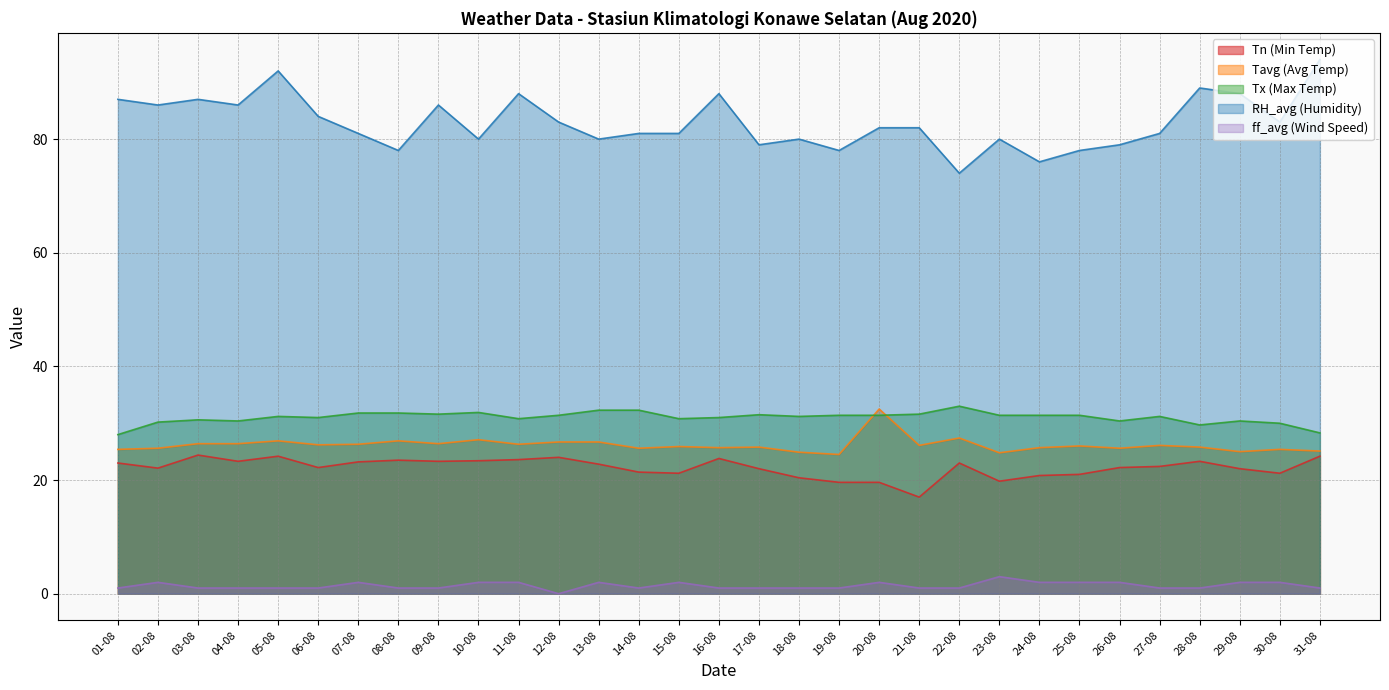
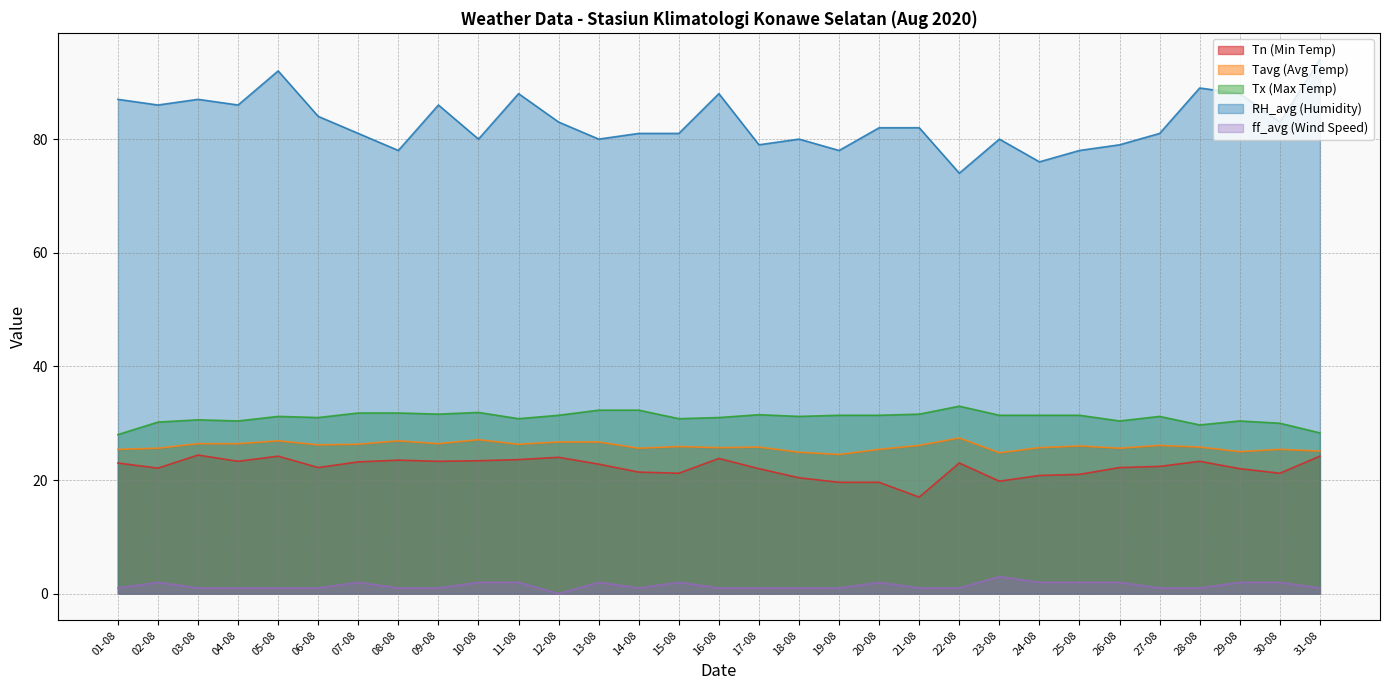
  {
    "Tn (Min Temp)": {
      "01-08": 23,
      "02-08": 22,
      "03-08": 24,
      "04-08": 23,
      "05-08": 24,
      "06-08": 22,
      "07-08": 23,
      "08-08": 24,
      "09-08": 23,
      "10-08": 23,
      "11-08": 24,
      "12-08": 24,
      "13-08": 23,
      "14-08": 21,
      "15-08": 21,
      "16-08": 24,
      "17-08": 22,
      "18-08": 20,
      "19-08": 20,
      "20-08": 20,
      "21-08": 17,
      "22-08": 23,
      "23-08": 20,
      "24-08": 21,
      "25-08": 21,
      "26-08": 22,
      "27-08": 22,
      "28-08": 23,
      "29-08": 22,
      "30-08": 21,
      "31-08": 24
    },
    "Tavg (Avg Temp)": {
      "01-08": 25,
      "02-08": 26,
      "03-08": 26,
      "04-08": 26,
      "05-08": 27,
      "06-08": 26,
      "07-08": 26,
      "08-08": 27,
      "09-08": 26,
      "10-08": 27,
      "11-08": 26,
      "12-08": 27,
      "13-08": 27,
      "14-08": 26,
      "15-08": 26,
      "16-08": 26,
      "17-08": 26,
      "18-08": 25,
      "19-08": 25,
-     "20-08": 33,
+     "20-08": 25,
      "21-08": 26,
      "22-08": 27,
      "23-08": 25,
      "24-08": 26,
      "25-08": 26,
      "26-08": 26,
      "27-08": 26,
      "28-08": 26,
      "29-08": 25,
      "30-08": 25,
      "31-08": 25
    },
    "Tx (Max Temp)": {
      "01-08": 28,
      "02-08": 30,
      "03-08": 31,
      "04-08": 30,
      "05-08": 31,
      "06-08": 31,
      "07-08": 32,
      "08-08": 32,
      "09-08": 32,
      "10-08": 32,
      "11-08": 31,
      "12-08": 31,
      "13-08": 32,
      "14-08": 32,
      "15-08": 31,
      "16-08": 31,
      "17-08": 32,
      "18-08": 31,
      "19-08": 31,
      "20-08": 31,
      "21-08": 32,
      "22-08": 33,
      "23-08": 31,
      "24-08": 31,
      "25-08": 31,
      "26-08": 30,
      "27-08": 31,
      "28-08": 30,
      "29-08": 30,
      "30-08": 30,
      "31-08": 28
    },
    "RH_avg (Humidity)": {
      "01-08": 87,
      "02-08": 86,
      "03-08": 87,
      "04-08": 86,
      "05-08": 92,
      "06-08": 84,
      "07-08": 81,
      "08-08": 78,
      "09-08": 86,
      "10-08": 80,
      "11-08": 88,
      "12-08": 83,
      "13-08": 80,
      "14-08": 81,
      "15-08": 81,
      "16-08": 88,
      "17-08": 79,
      "18-08": 80,
      "19-08": 78,
      "20-08": 82,
      "21-08": 82,
      "22-08": 74,
      "23-08": 80,
      "24-08": 76,
      "25-08": 78,
      "26-08": 79,
      "27-08": 81,
      "28-08": 89
    },
    "ff_avg (Wind Speed)": {
      "01-08": 1,
      "02-08": 2,
      "03-08": 1,
      "04-08": 1,
      "05-08": 1,
      "06-08": 1,
      "07-08": 2,
      "08-08": 1,
      "09-08": 1,
      "10-08": 2,
      "11-08": 2,
      "12-08": 0,
      "13-08": 2,
      "14-08": 1,
      "15-08": 2,
      "16-08": 1,
      "17-08": 1,
      "18-08": 1,
      "19-08": 1,
      "20-08": 2,
      "21-08": 1,
      "22-08": 1,
      "23-08": 3,
      "24-08": 2,
      "25-08": 2,
      "26-08": 2,
      "27-08": 1,
      "28-08": 1,
      "29-08": 2,
      "30-08": 2,
      "31-08": 1
    }
  }
